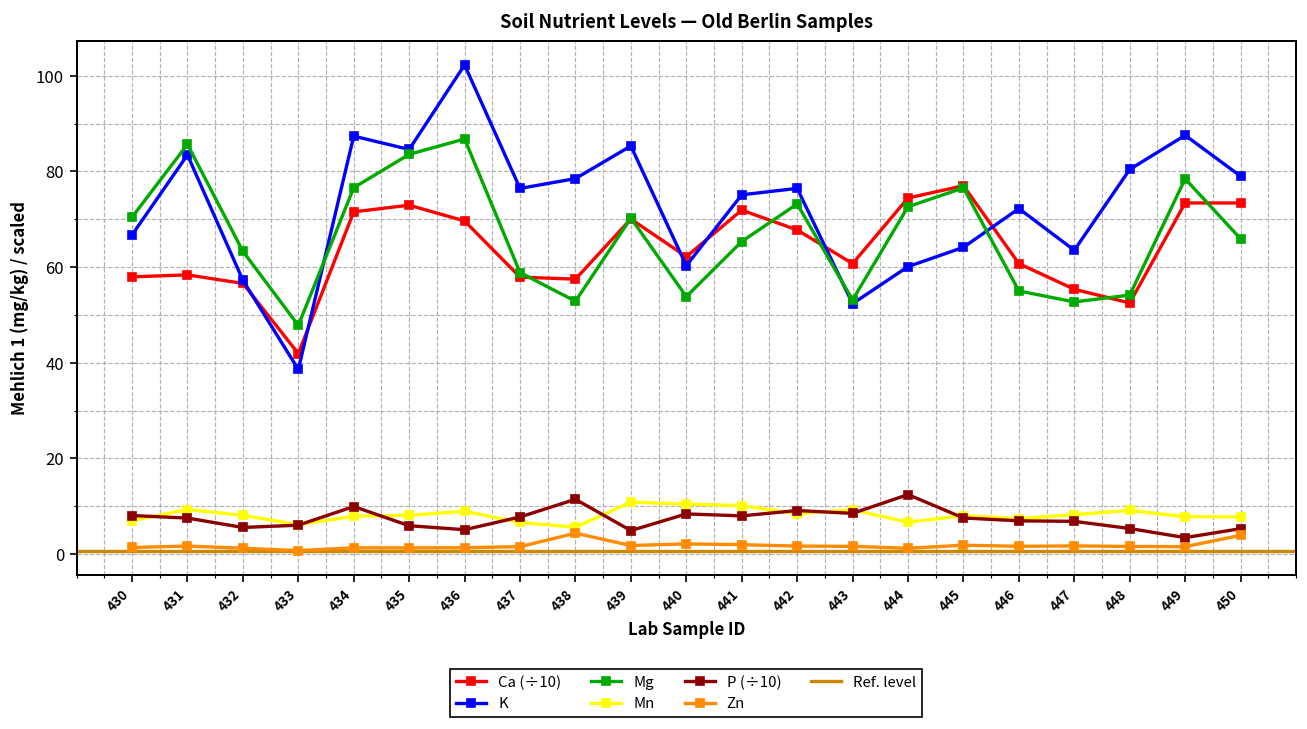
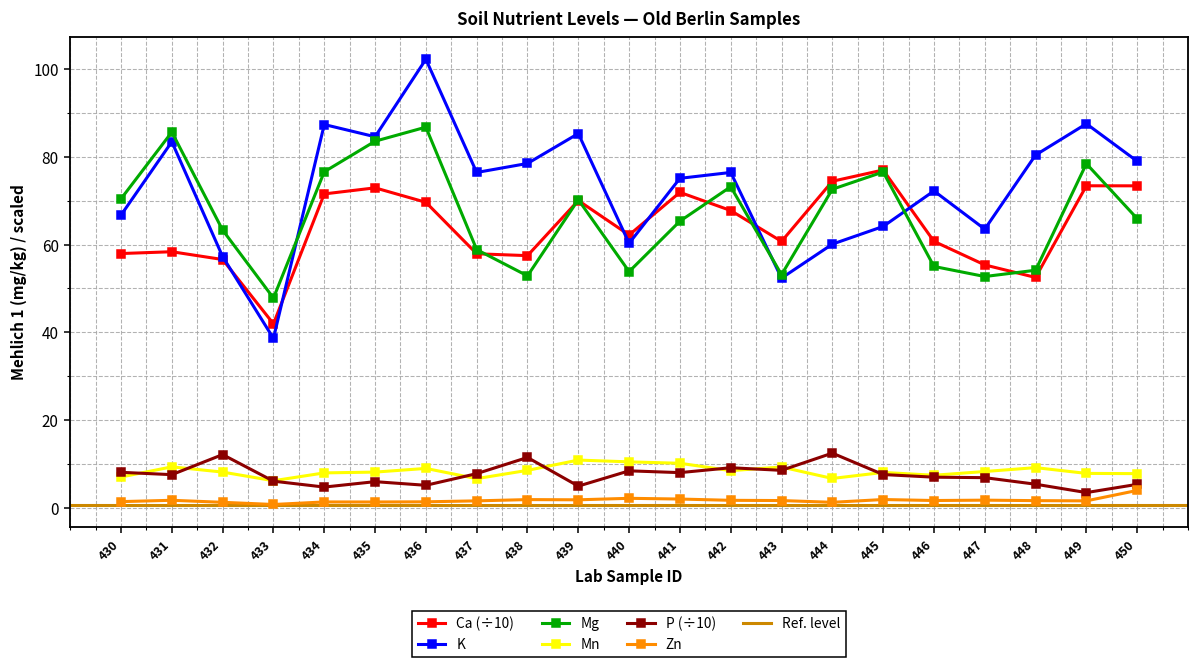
  {
    "Ca (÷10)": {
      "430": 58,
      "431": 58,
      "432": 57,
      "433": 42,
      "434": 72,
      "435": 73,
      "436": 70,
      "437": 58,
      "438": 57,
      "440": 62,
      "441": 72,
      "442": 68,
      "443": 61,
      "444": 74,
      "446": 61,
      "447": 55,
      "448": 53,
      "449": 73,
      "450": 73
    },
    "K": {
      "430": 67,
      "431": 83,
      "432": 57,
      "433": 39,
      "434": 87,
      "435": 85,
      "436": 102,
      "437": 76,
      "438": 79,
      "439": 85,
      "440": 60,
      "441": 75,
      "442": 76,
      "443": 52,
      "444": 60,
      "445": 64,
      "446": 72,
      "447": 64,
      "448": 80,
      "449": 88,
      "450": 79
    },
    "Mg": {
      "430": 70,
      "431": 86,
      "432": 63,
      "433": 48,
      "434": 77,
      "435": 84,
      "436": 87,
      "437": 59,
      "438": 53,
      "440": 54,
      "441": 65,
      "442": 73,
      "443": 53,
      "444": 73,
      "446": 55,
      "447": 53,
      "448": 54,
      "449": 78,
      "450": 66
    },
    "Mn": {
      "430": 7,
      "431": 9,
      "432": 8,
      "434": 8,
      "435": 8,
      "436": 9,
      "437": 7,
-     "438": 6,
+     "438": 8,
      "439": 11,
      "440": 10,
      "441": 10,
      "442": 8,
      "443": 9,
      "444": 7,
      "447": 8,
      "448": 9,
      "449": 8,
      "450": 8
    },
    "P (÷10)": {
      "430": 8,
      "431": 8,
-     "432": 6,
-     "434": 10,
+     "432": 12,
+     "434": 5,
      "435": 6,
      "436": 5,
      "437": 8,
      "438": 11,
      "439": 5,
      "440": 8,
      "441": 8,
      "442": 9,
      "443": 8,
      "444": 12,
      "447": 7,
      "448": 5,
      "449": 3,
      "450": 5
    },
    "Zn": {
      "430": 1,
      "431": 2,
      "432": 1,
      "433": 1,
      "434": 1,
      "435": 1,
      "436": 1,
      "437": 2,
-     "438": 4,
+     "438": 2,
      "439": 2,
      "440": 2,
      "441": 2,
      "442": 2,
      "443": 2,
      "444": 1,
      "445": 2,
      "446": 2,
      "447": 2,
      "448": 2,
      "449": 2,
      "450": 4
    }
  }
